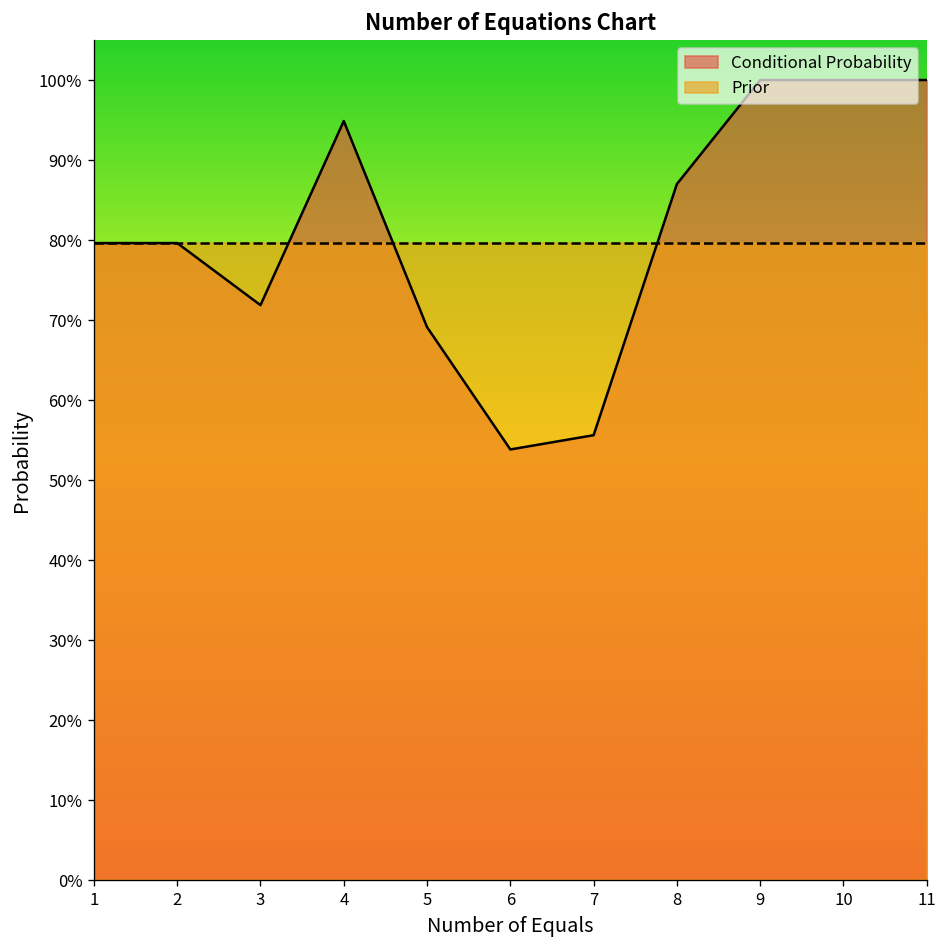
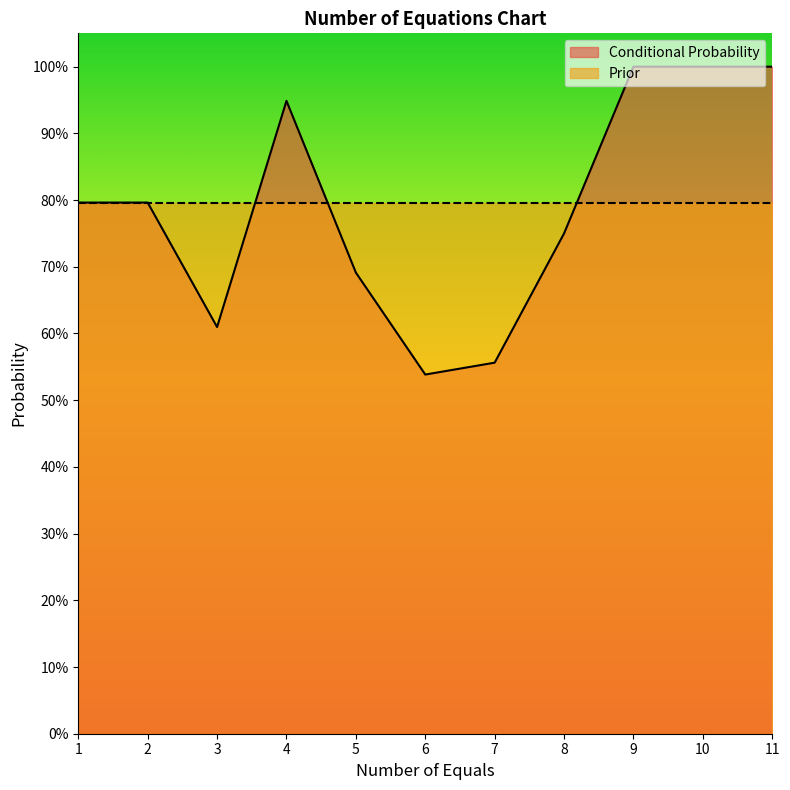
  {
    "Conditional Probability": {
-     "3": "72%",
+     "3": "61%",
      "4": "95%",
      "5": "69%",
      "6": "54%",
      "7": "56%",
-     "8": "87%",
+     "8": "75%",
      "11": "100%"
    },
    "Prior": {
      "3": "80%",
      "4": "80%",
      "5": "80%",
      "6": "80%",
      "7": "80%",
      "8": "80%",
      "9": "80%",
      "10": "80%",
      "11": "80%"
    }
  }
